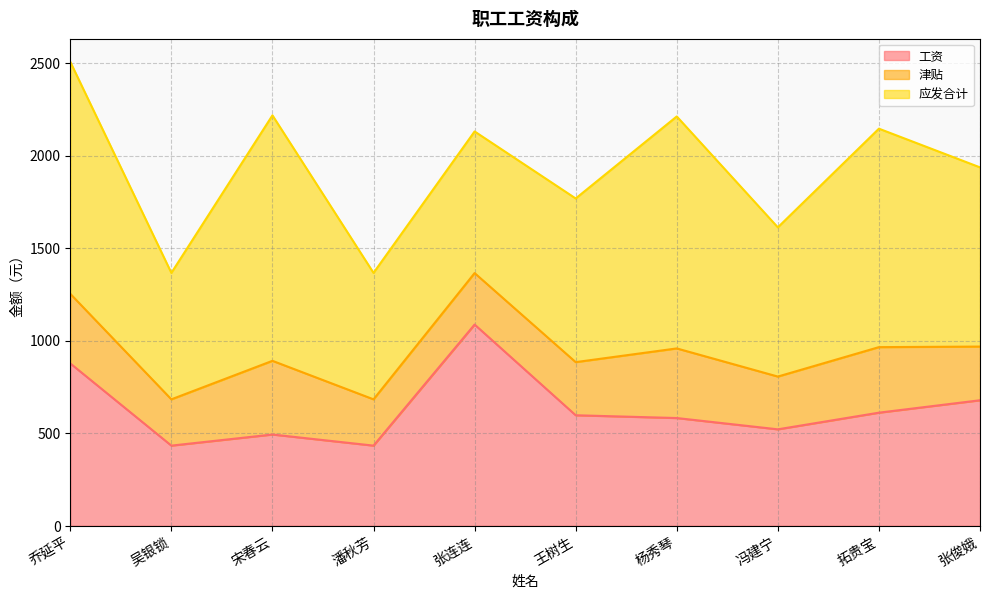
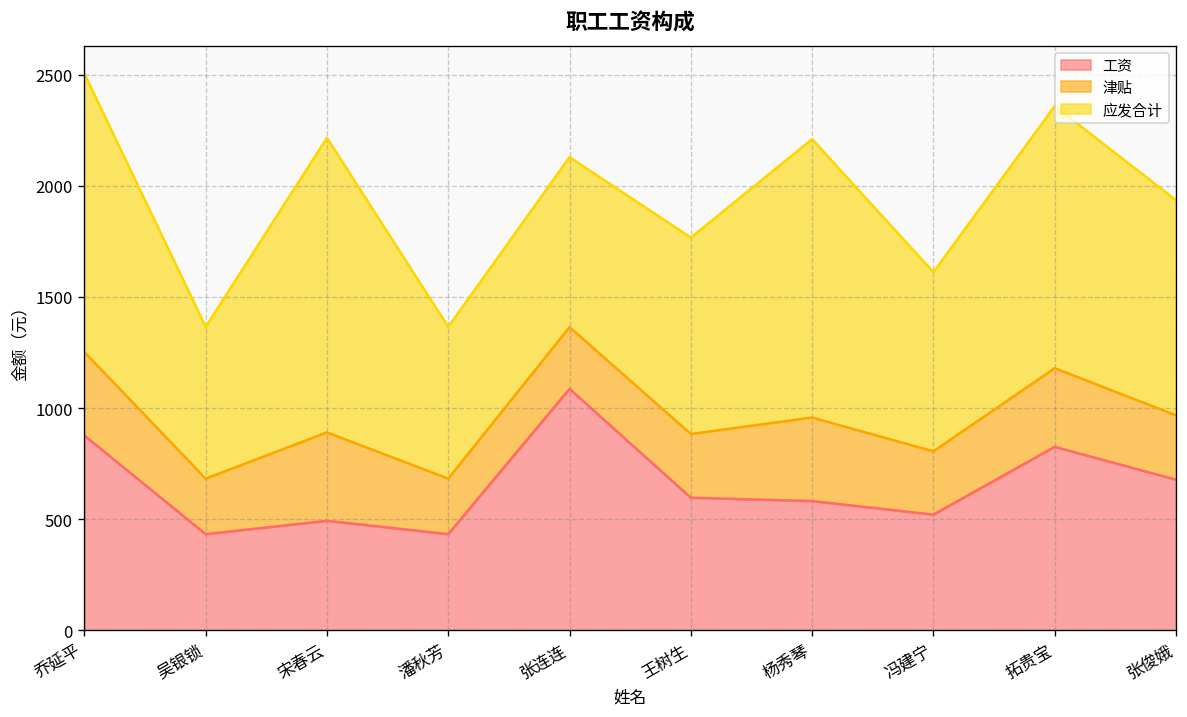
  {
    "工资": {
      "乔延平": 880,
      "吴银锁": 430,
      "宋春云": 490,
      "潘秋芳": 430,
      "张连连": 1090,
      "王树生": 600,
      "杨秀琴": 580,
      "冯建宁": 520,
-     "拓贵宝": 610,
+     "拓贵宝": 830,
      "张俊娥": 680
    }
  }
